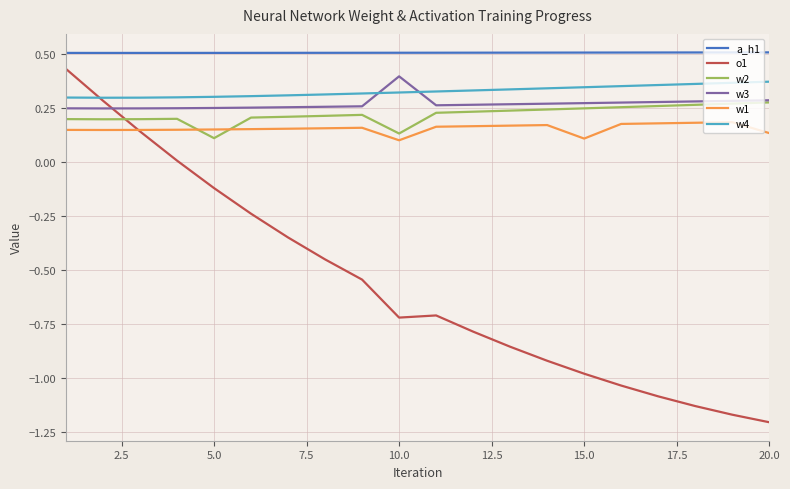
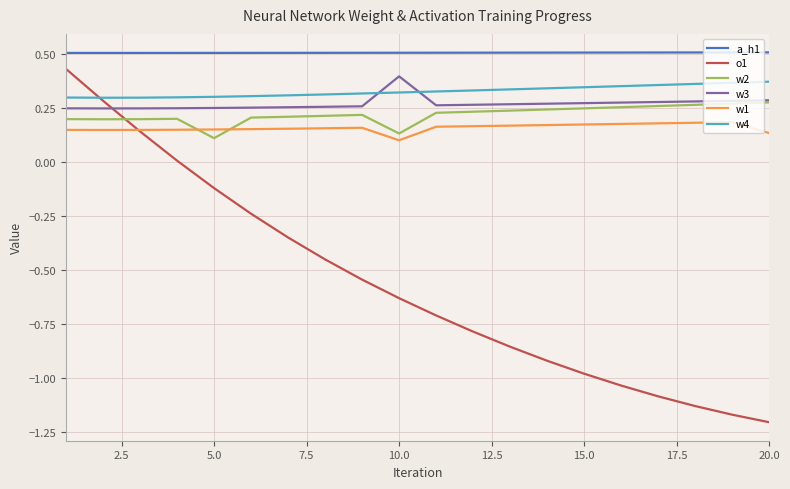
  {
    "o1": {
      "5.0": -0.12,
-     "10.0": -0.72,
+     "10.0": -0.63,
      "15.0": -0.98,
      "20.0": -1.21
    },
    "w2": {
      "5.0": 0.11,
      "10.0": 0.13,
      "15.0": 0.25
    },
    "w3": {
      "5.0": 0.25,
      "10.0": 0.40,
      "15.0": 0.27
    },
    "w1": {
      "5.0": 0.15,
      "10.0": 0.10,
-     "15.0": 0.11,
+     "15.0": 0.18,
      "20.0": 0.14
    }
  }
